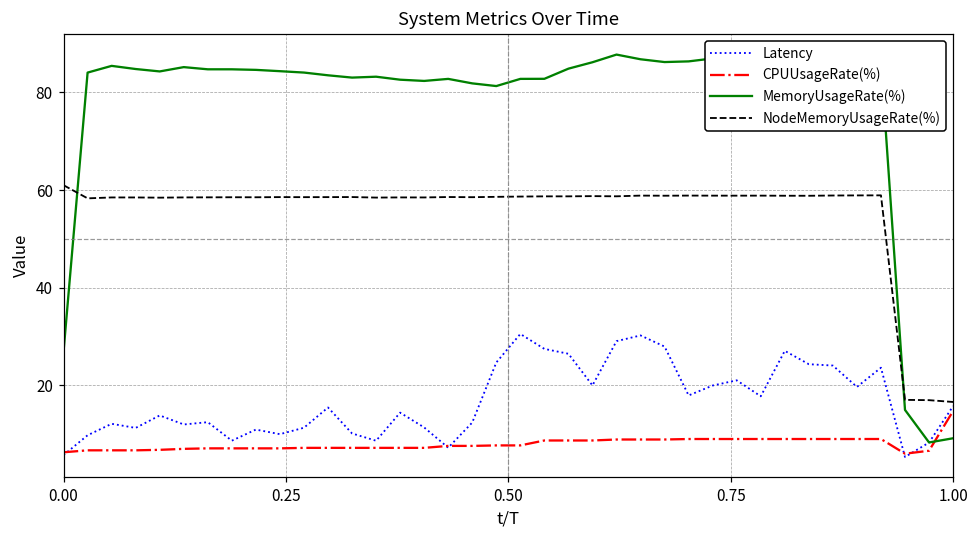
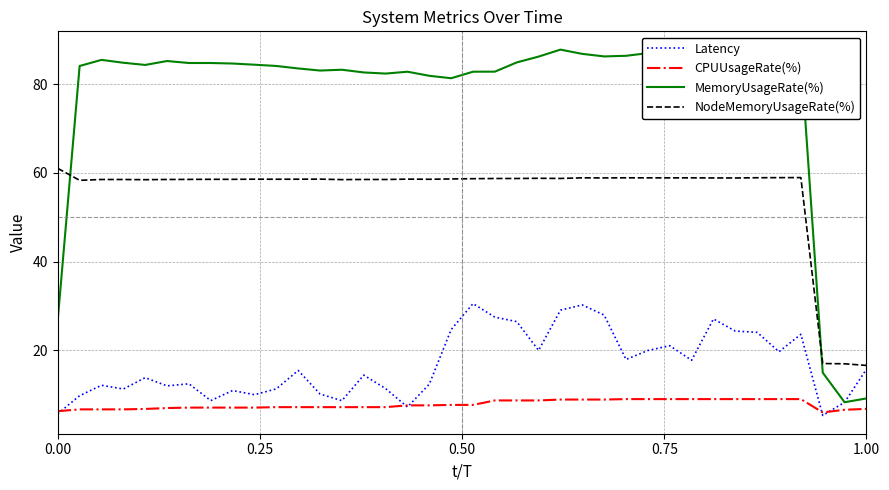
  {
    "Latency": {
      "1.00": 16
    },
    "CPUUsageRate(%)": {
-     "1.00": 15
+     "1.00": 7
    },
    "MemoryUsageRate(%)": {
      "0.00": 27,
      "1.00": 9
    },
    "NodeMemoryUsageRate(%)": {
      "0.00": 61,
      "1.00": 17
    }
  }
